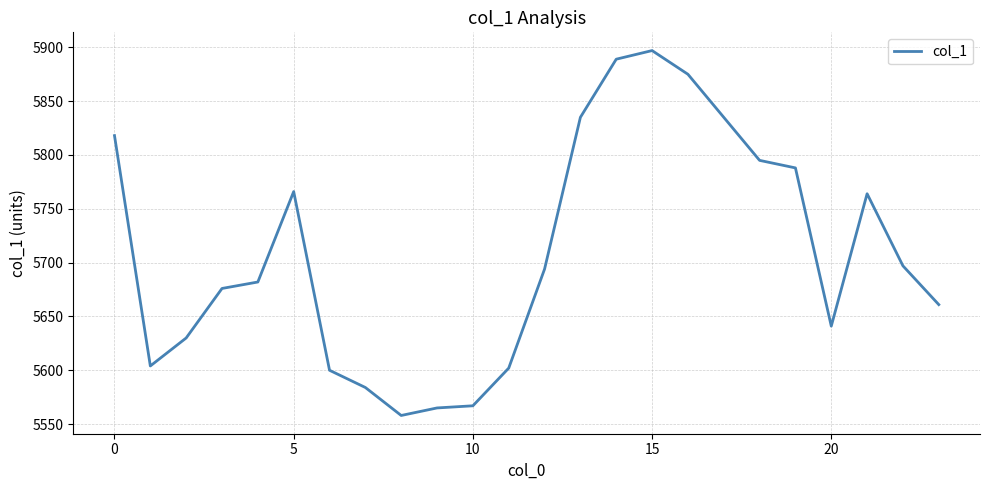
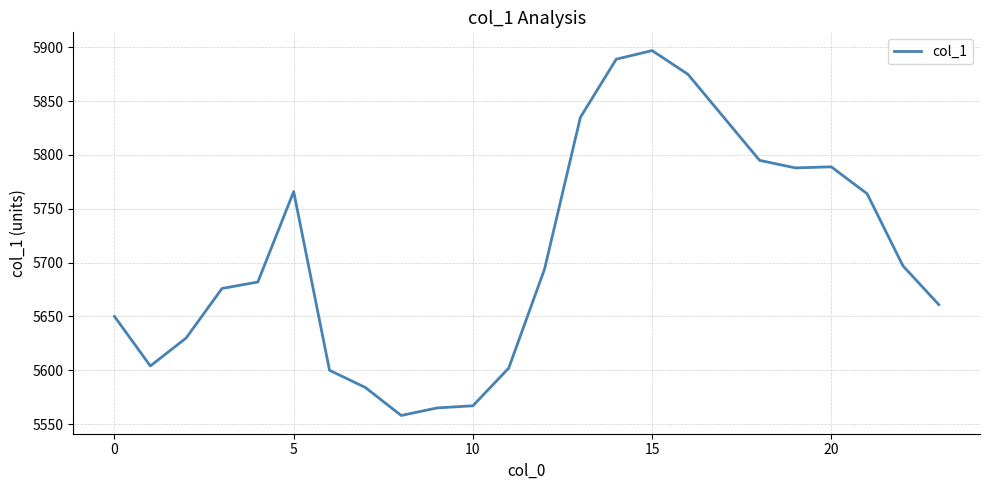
  {
-   "0": 5818,
+   "0": 5650,
    "5": 5766,
    "10": 5567,
    "15": 5897,
-   "20": 5641
+   "20": 5789
  }
